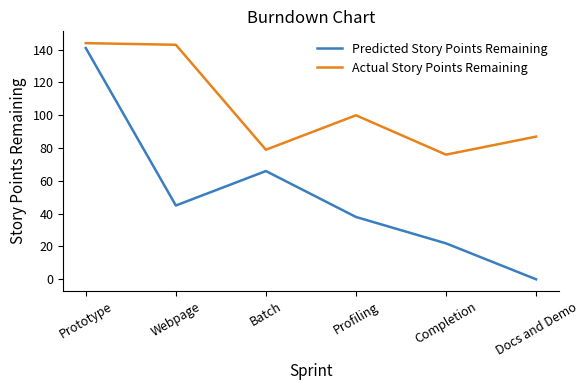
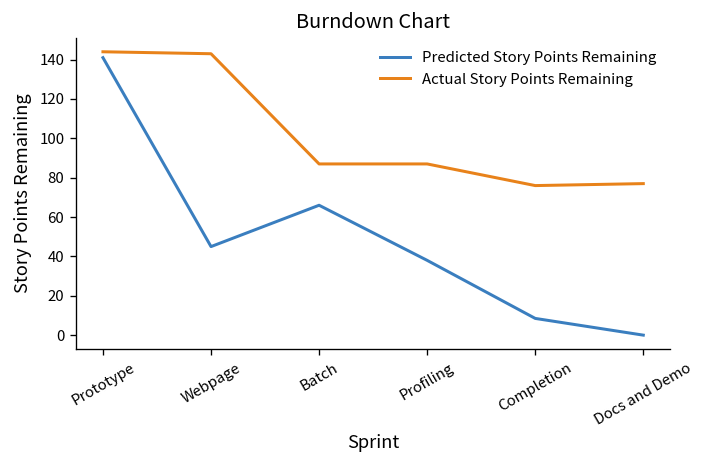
  {
    "Predicted Story Points Remaining": {
      "Prototype": 141,
      "Webpage": 45,
      "Batch": 66,
      "Profiling": 38,
-     "Completion": 22,
+     "Completion": 9,
      "Docs and Demo": 0
    },
    "Actual Story Points Remaining": {
      "Prototype": 144,
      "Webpage": 143,
-     "Batch": 79,
-     "Profiling": 100,
+     "Batch": 87,
+     "Profiling": 87,
      "Completion": 76,
-     "Docs and Demo": 87
+     "Docs and Demo": 77
    }
  }
